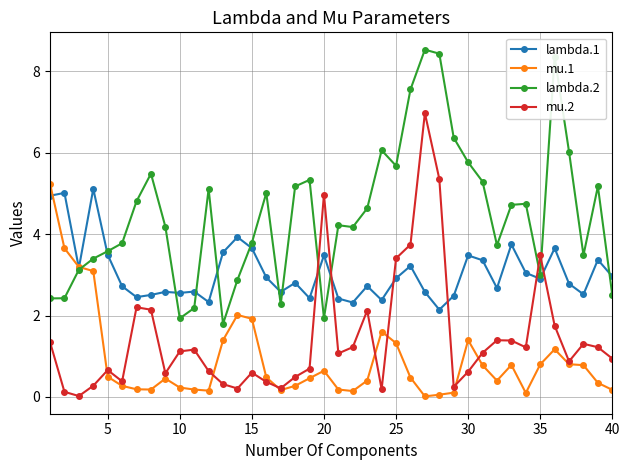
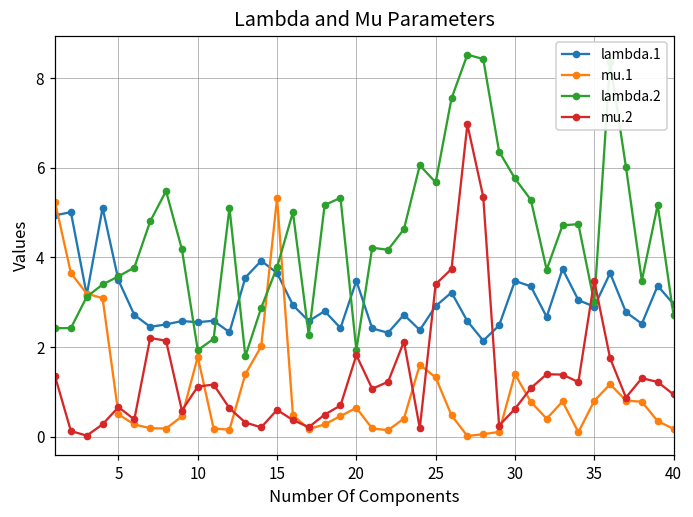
  {
    "lambda.1": {
      "5": 3.5,
      "10": 2.6,
      "15": 3.7,
      "20": 3.5,
      "25": 2.9,
      "30": 3.5,
      "35": 2.9,
      "40": 3.0
    },
    "mu.1": {
      "5": 0.5,
-     "10": 0.2,
-     "15": 1.9,
+     "10": 1.8,
+     "15": 5.3,
      "20": 0.6,
      "25": 1.3,
      "30": 1.4,
      "35": 0.8,
      "40": 0.2
    },
    "lambda.2": {
      "5": 3.6,
      "10": 1.9,
      "15": 3.8,
      "20": 1.9,
      "25": 5.7,
      "30": 5.8,
      "35": 3.0,
-     "40": 2.5
+     "40": 2.7
    },
    "mu.2": {
      "5": 0.7,
      "10": 1.1,
      "15": 0.6,
-     "20": 5.0,
+     "20": 1.8,
      "25": 3.4,
      "30": 0.6,
      "35": 3.5,
      "40": 0.9
    }
  }
